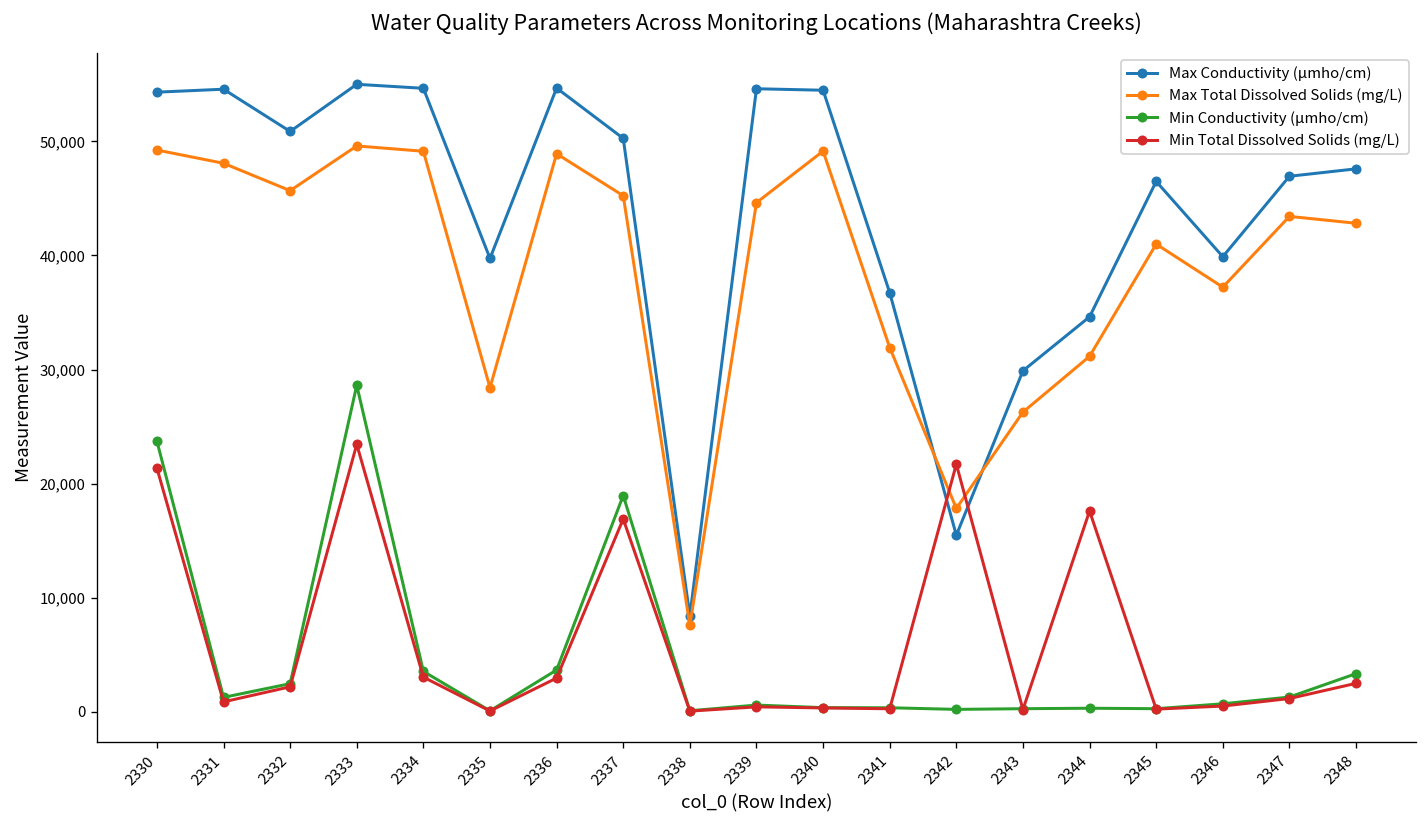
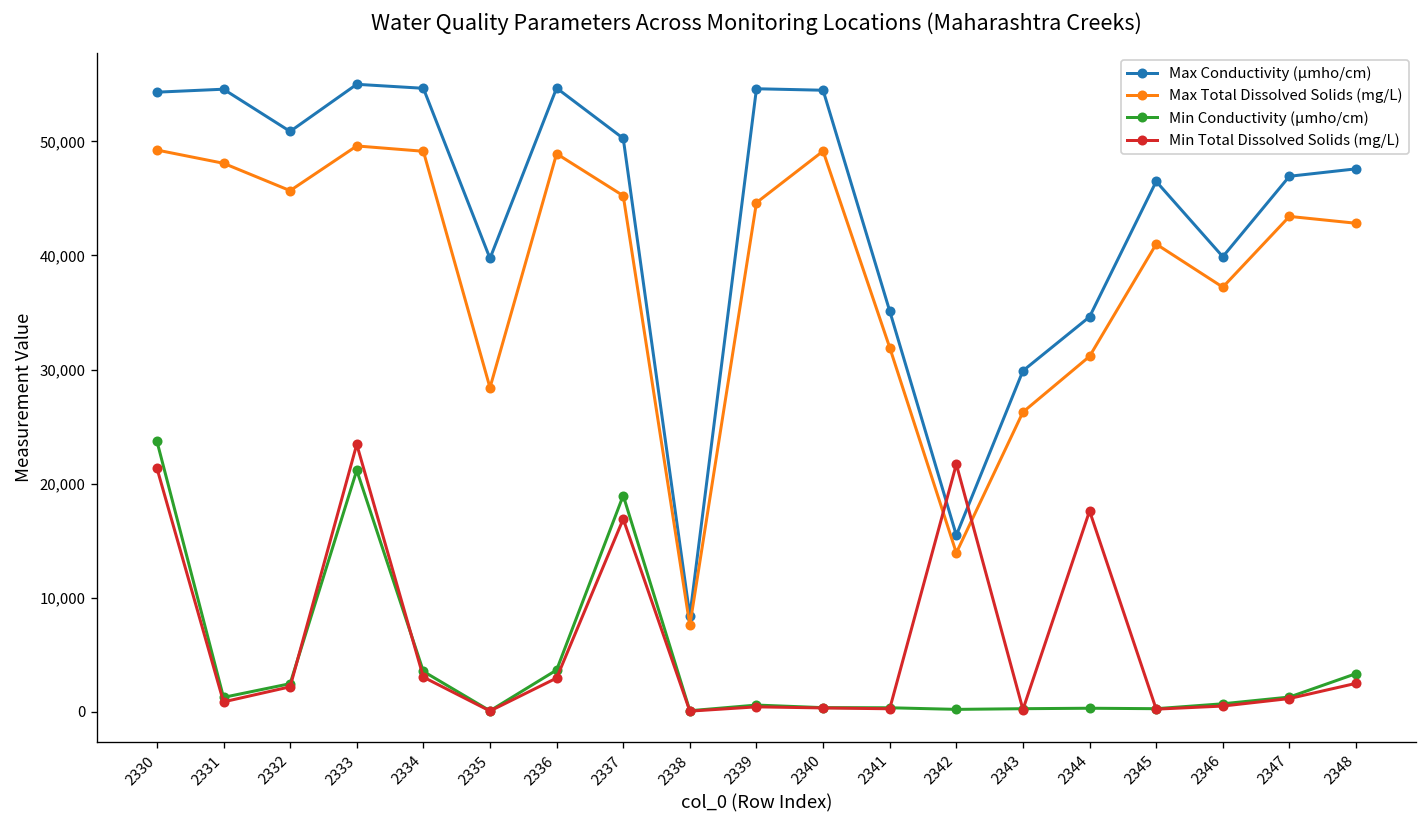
  {
    "Max Conductivity (µmho/cm)": {
      "2330": "54,000",
      "2331": "55,000",
      "2332": "51,000",
      "2333": "55,000",
      "2334": "55,000",
      "2335": "40,000",
      "2336": "55,000",
      "2337": "50,000",
      "2338": "8,000",
      "2339": "55,000",
      "2340": "54,000",
-     "2341": "37,000",
+     "2341": "35,000",
      "2342": "15,000",
      "2343": "30,000",
      "2344": "35,000",
      "2345": "46,000",
      "2346": "40,000",
      "2347": "47,000",
      "2348": "48,000"
    },
    "Max Total Dissolved Solids (mg/L)": {
      "2330": "49,000",
      "2331": "48,000",
      "2332": "46,000",
      "2333": "50,000",
      "2334": "49,000",
      "2335": "28,000",
      "2336": "49,000",
      "2337": "45,000",
      "2338": "8,000",
      "2339": "45,000",
      "2340": "49,000",
      "2341": "32,000",
-     "2342": "18,000",
+     "2342": "14,000",
      "2343": "26,000",
      "2344": "31,000",
      "2345": "41,000",
      "2346": "37,000",
      "2347": "43,000",
      "2348": "43,000"
    },
    "Min Conductivity (µmho/cm)": {
      "2330": "24,000",
      "2331": "1,000",
      "2332": "2,000",
-     "2333": "29,000",
+     "2333": "21,000",
      "2334": "4,000",
      "2336": "4,000",
      "2337": "19,000",
      "2342": "0",
      "2344": "0",
      "2348": "3,000"
    },
    "Min Total Dissolved Solids (mg/L)": {
      "2330": "21,000",
      "2331": "1,000",
      "2332": "2,000",
      "2333": "23,000",
      "2334": "3,000",
      "2336": "3,000",
      "2337": "17,000",
      "2342": "22,000",
      "2344": "18,000",
      "2348": "2,000"
    }
  }
